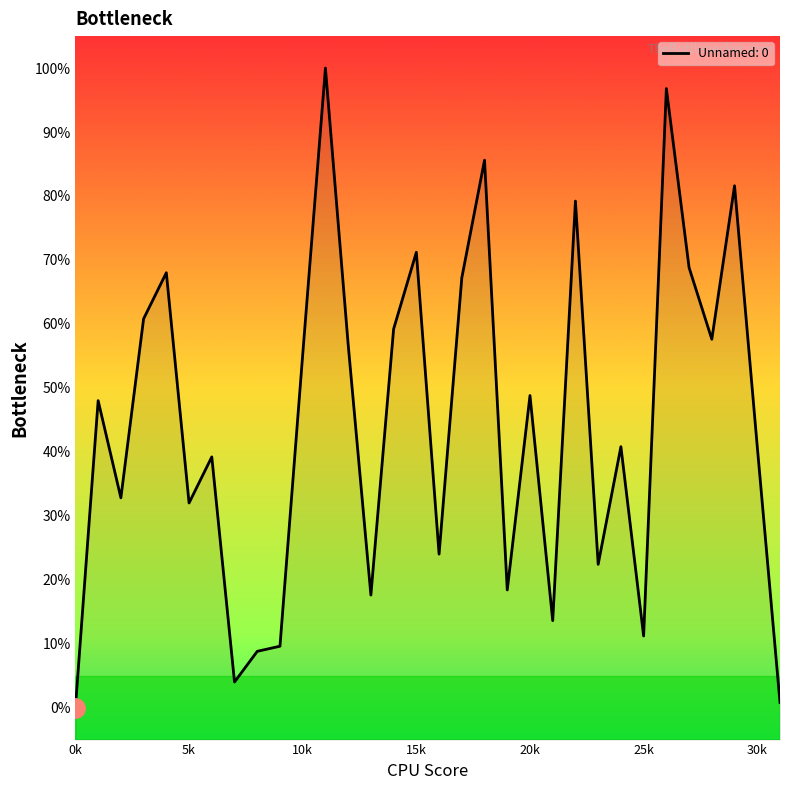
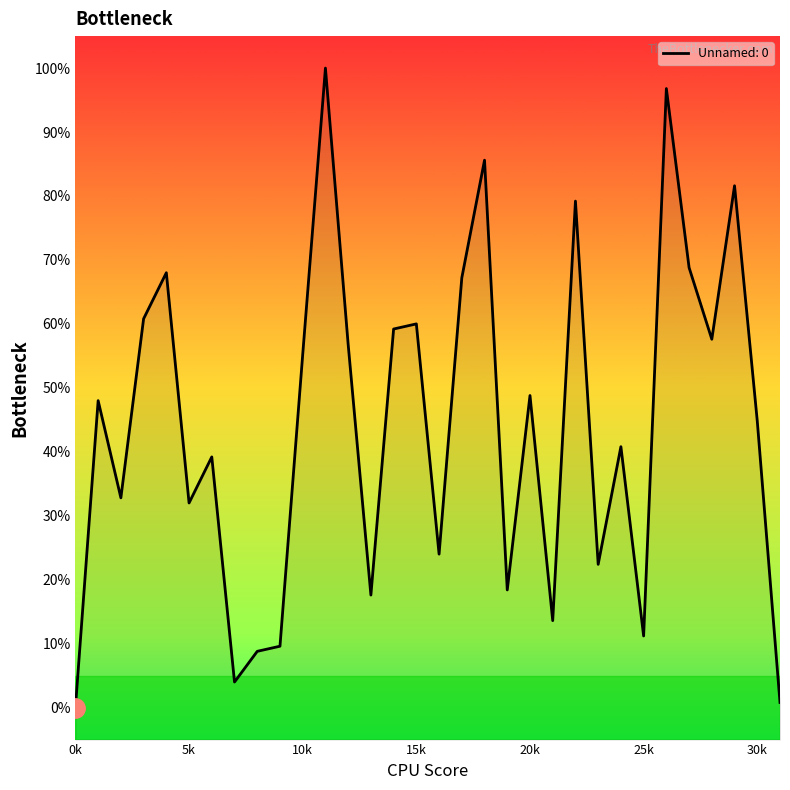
  {
    "Unnamed: 0": {
      "5k": "32%",
      "10k": "55%",
-     "15k": "71%",
+     "15k": "60%",
      "20k": "49%",
      "25k": "11%",
-     "30k": "41%"
+     "30k": "45%"
    }
  }
